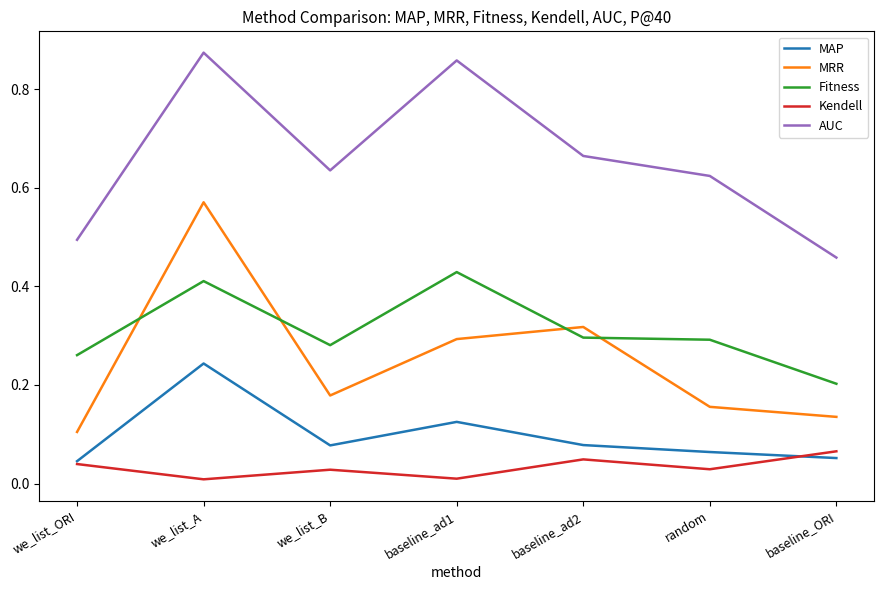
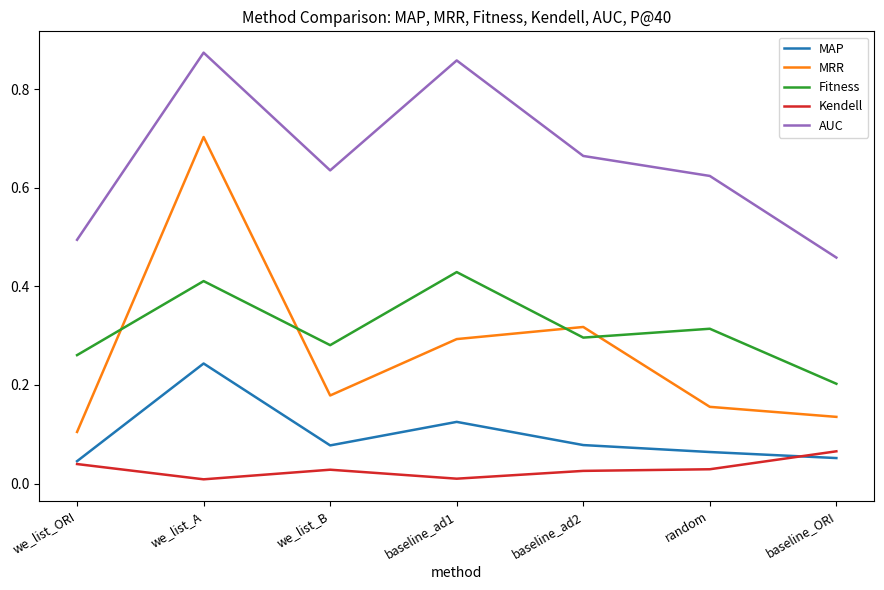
  {
    "MAP": {
      "we_list_ORI": 0.05,
      "we_list_A": 0.24,
      "we_list_B": 0.08,
      "baseline_ad1": 0.13,
      "baseline_ad2": 0.08,
      "random": 0.06,
      "baseline_ORI": 0.05
    },
    "MRR": {
      "we_list_ORI": 0.10,
-     "we_list_A": 0.57,
+     "we_list_A": 0.70,
      "we_list_B": 0.18,
      "baseline_ad1": 0.29,
      "baseline_ad2": 0.32,
      "random": 0.16,
      "baseline_ORI": 0.14
    },
    "Fitness": {
      "we_list_ORI": 0.26,
      "we_list_A": 0.41,
      "we_list_B": 0.28,
      "baseline_ad1": 0.43,
      "baseline_ad2": 0.30,
-     "random": 0.29,
+     "random": 0.31,
      "baseline_ORI": 0.20
    },
    "Kendell": {
      "we_list_ORI": 0.04,
      "we_list_A": 0.01,
      "we_list_B": 0.03,
      "baseline_ad1": 0.01,
-     "baseline_ad2": 0.05,
+     "baseline_ad2": 0.03,
      "random": 0.03,
      "baseline_ORI": 0.07
    },
    "AUC": {
      "we_list_ORI": 0.49,
      "we_list_A": 0.87,
      "we_list_B": 0.64,
      "baseline_ad1": 0.86,
      "baseline_ad2": 0.66,
      "random": 0.62,
      "baseline_ORI": 0.46
    }
  }
